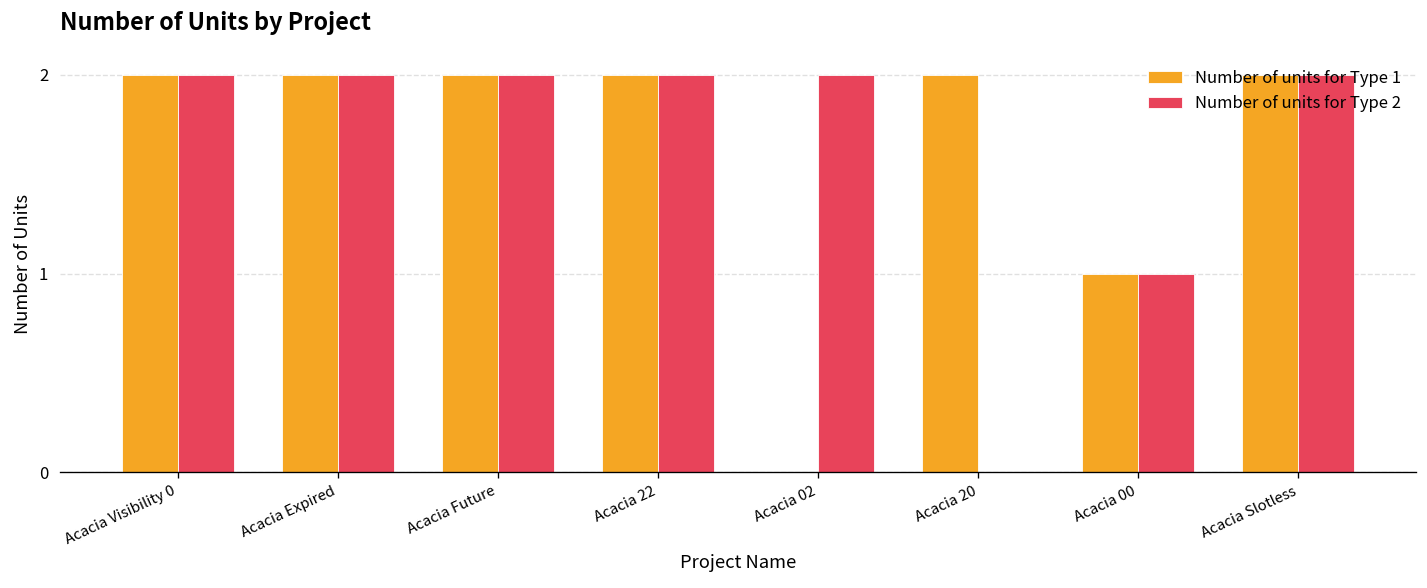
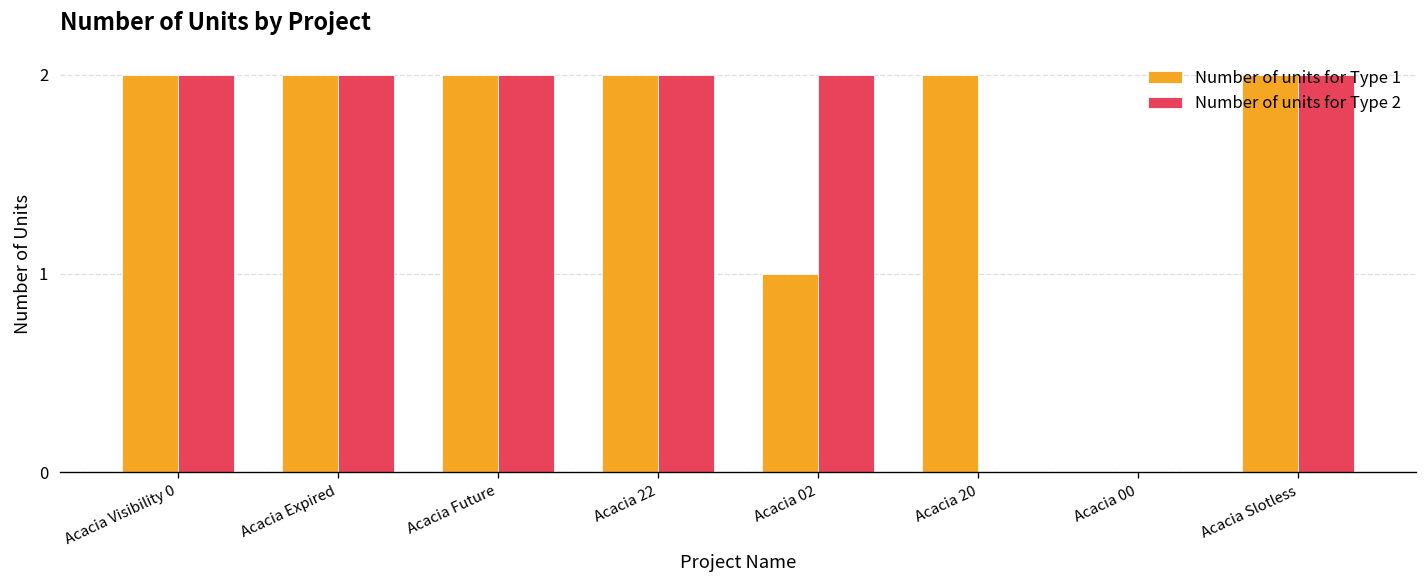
  {
    "Number of units for Type 1": {
      "Acacia Visibility 0": 2,
      "Acacia Expired": 2,
      "Acacia Future": 2,
      "Acacia 22": 2,
-     "Acacia 02": 0,
+     "Acacia 02": 1,
      "Acacia 20": 2,
-     "Acacia 00": 1,
+     "Acacia 00": 0,
      "Acacia Slotless": 2
    },
    "Number of units for Type 2": {
      "Acacia Visibility 0": 2,
      "Acacia Expired": 2,
      "Acacia Future": 2,
      "Acacia 22": 2,
      "Acacia 02": 2,
      "Acacia 20": 0,
-     "Acacia 00": 1,
+     "Acacia 00": 0,
      "Acacia Slotless": 2
    }
  }
